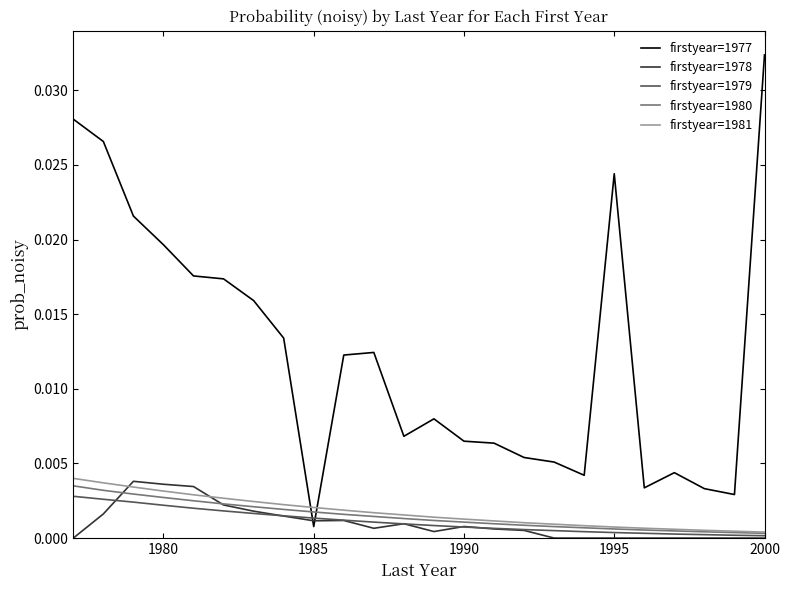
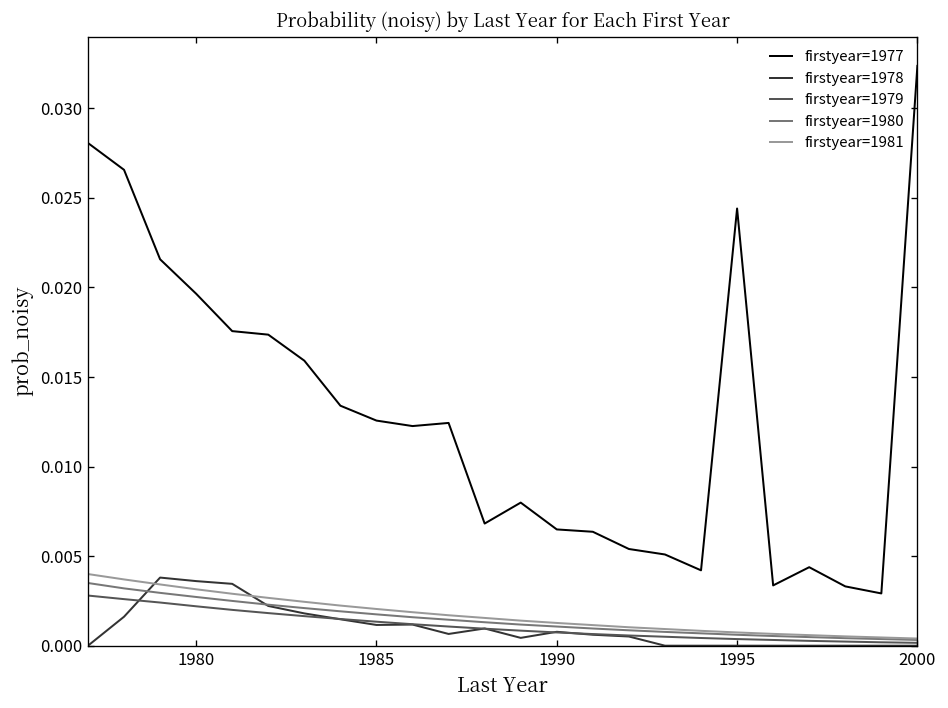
  {
    "firstyear=1977": {
      "1980": 0.0196,
-     "1985": 0.0008,
+     "1985": 0.0126,
      "1990": 0.0065,
      "1995": 0.0244,
      "2000": 0.0324
    }
  }
